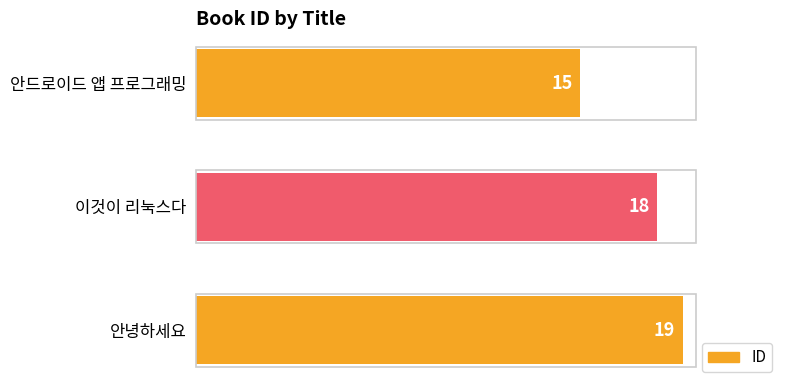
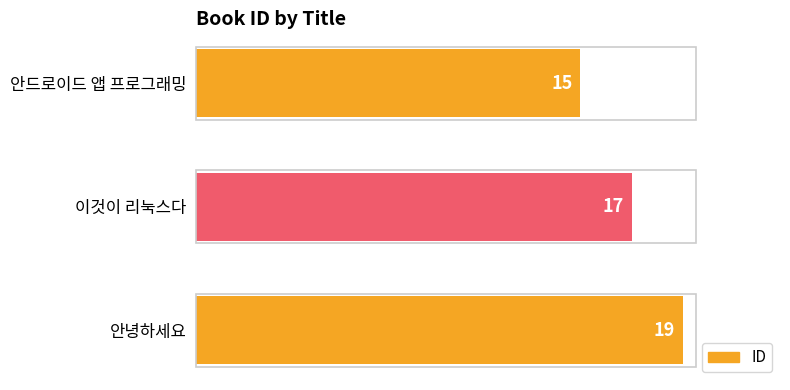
  {
    "안드로이드 앱 프로그래밍": 15,
-   "이것이 리눅스다": 18,
+   "이것이 리눅스다": 17,
    "안녕하세요": 19
  }
